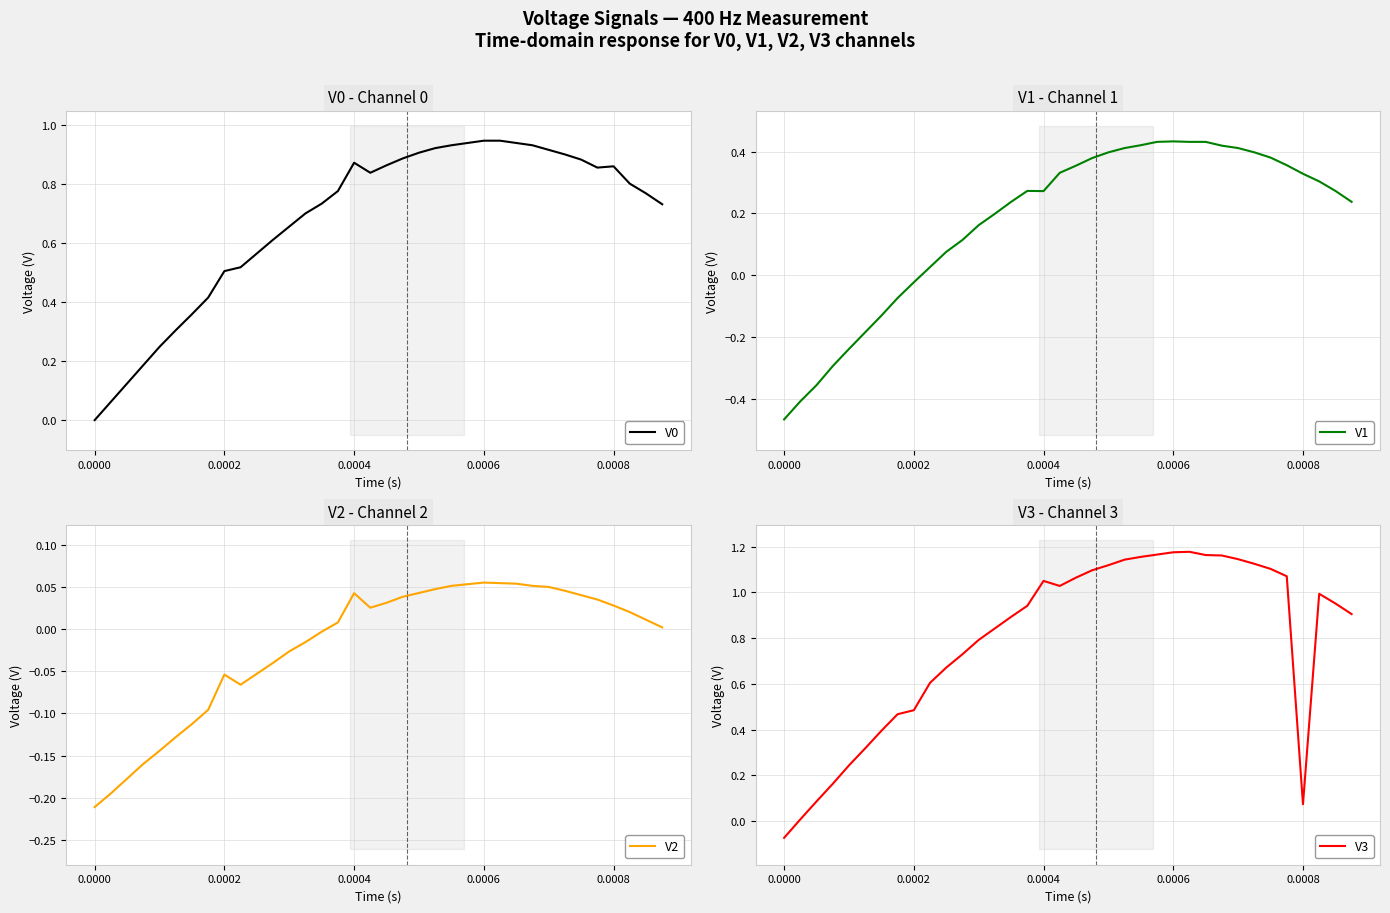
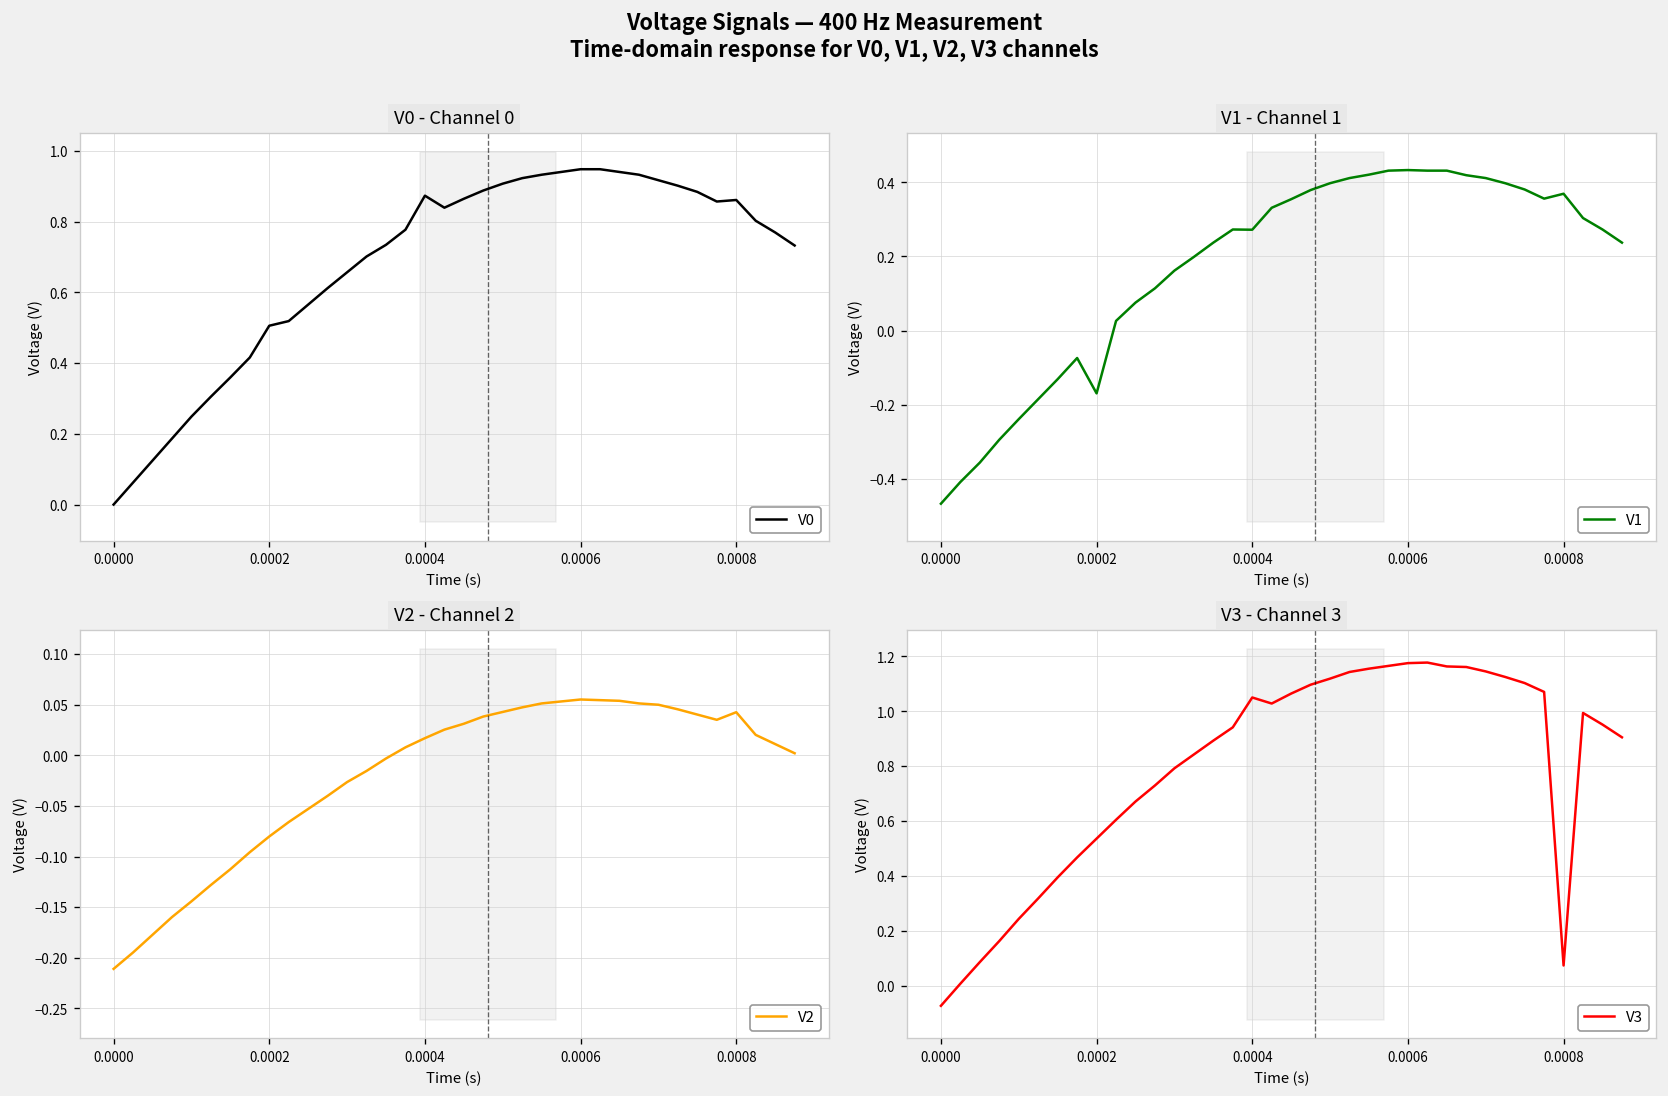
  {
    "V0 - Channel 0": {
      "0.0000": 0.00,
      "0.0002": 0.51,
      "0.0004": 0.87,
      "0.0006": 0.95,
      "0.0008": 0.86
    },
    "V1 - Channel 1": {
      "0.0000": -0.47,
-     "0.0002": -0.02,
+     "0.0002": -0.17,
      "0.0004": 0.27,
      "0.0006": 0.43,
-     "0.0008": 0.33
+     "0.0008": 0.37
    },
    "V2 - Channel 2": {
      "0.0000": -0.21,
-     "0.0002": -0.05,
-     "0.0004": 0.04,
+     "0.0002": -0.08,
+     "0.0004": 0.02,
      "0.0006": 0.05,
-     "0.0008": 0.03
+     "0.0008": 0.04
    },
    "V3 - Channel 3": {
      "0.0000": -0.07,
-     "0.0002": 0.49,
+     "0.0002": 0.54,
      "0.0004": 1.05,
      "0.0006": 1.18,
      "0.0008": 0.07
    }
  }
